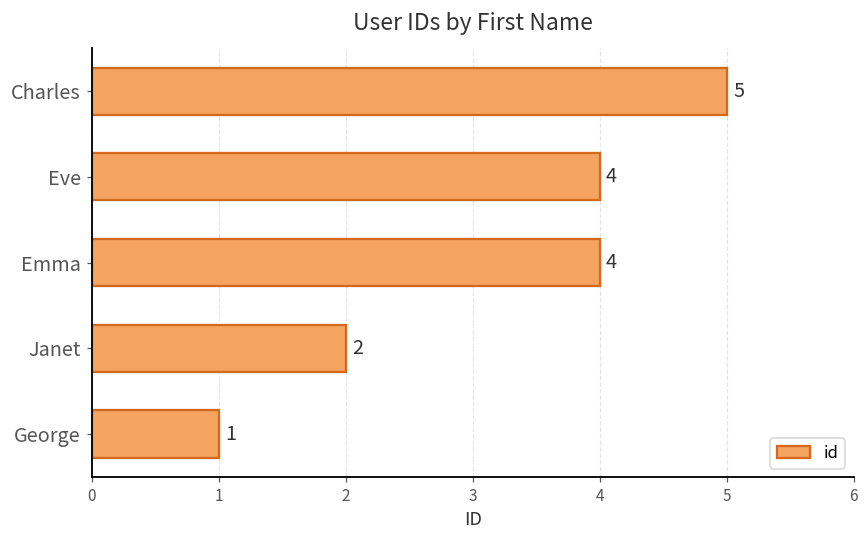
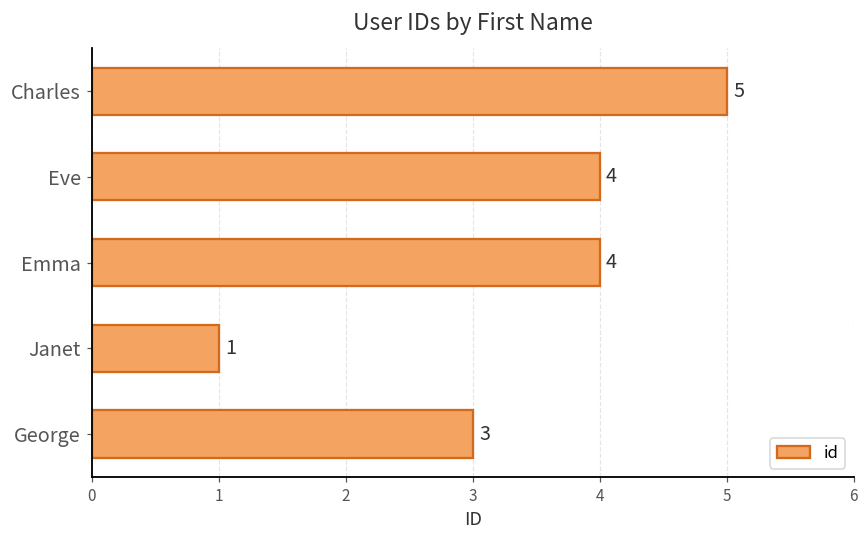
  {
    "Charles": 5,
    "Eve": 4,
    "Emma": 4,
-   "Janet": 2,
-   "George": 1
+   "Janet": 1,
+   "George": 3
  }
